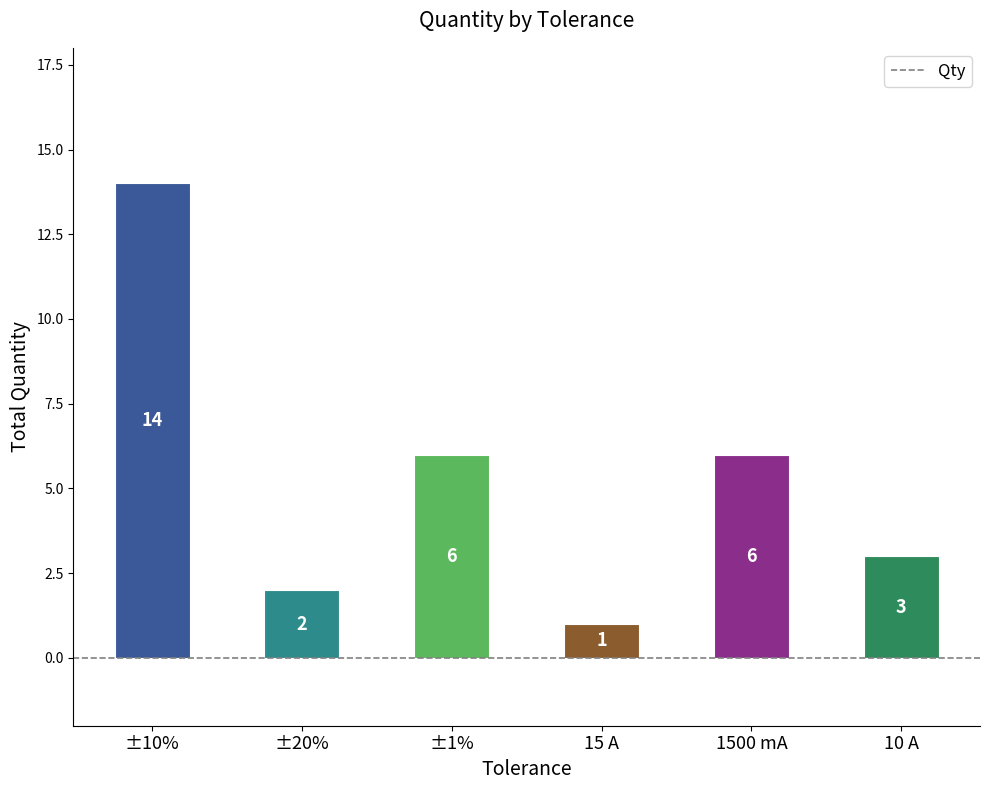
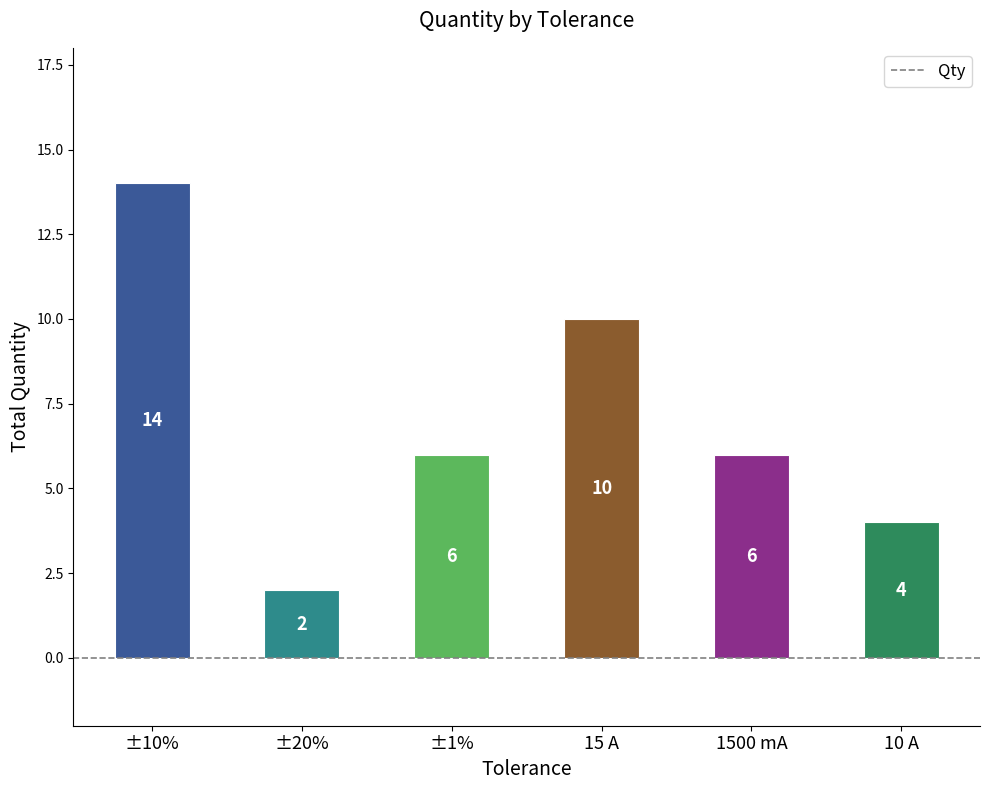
  {
    "±10%": 14,
    "±20%": 2,
    "±1%": 6,
-   "15 A": 1,
+   "15 A": 10,
    "1500 mA": 6,
-   "10 A": 3
+   "10 A": 4
  }
